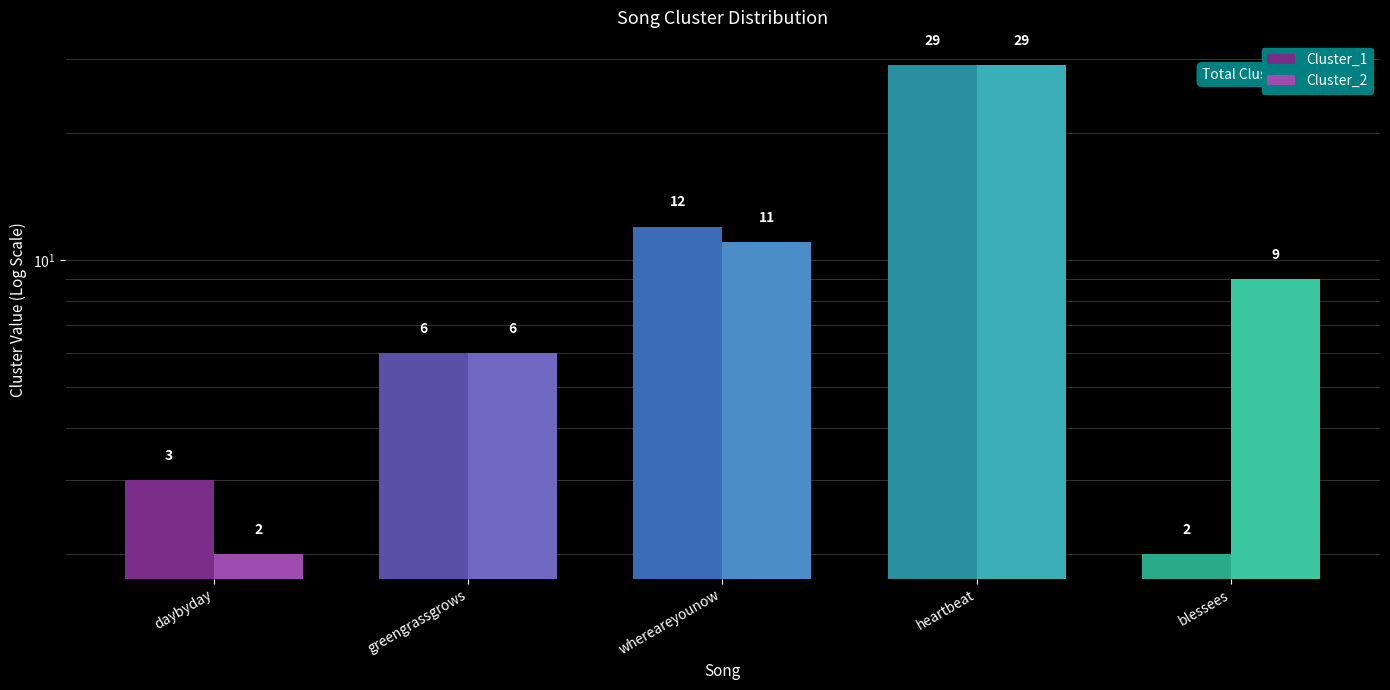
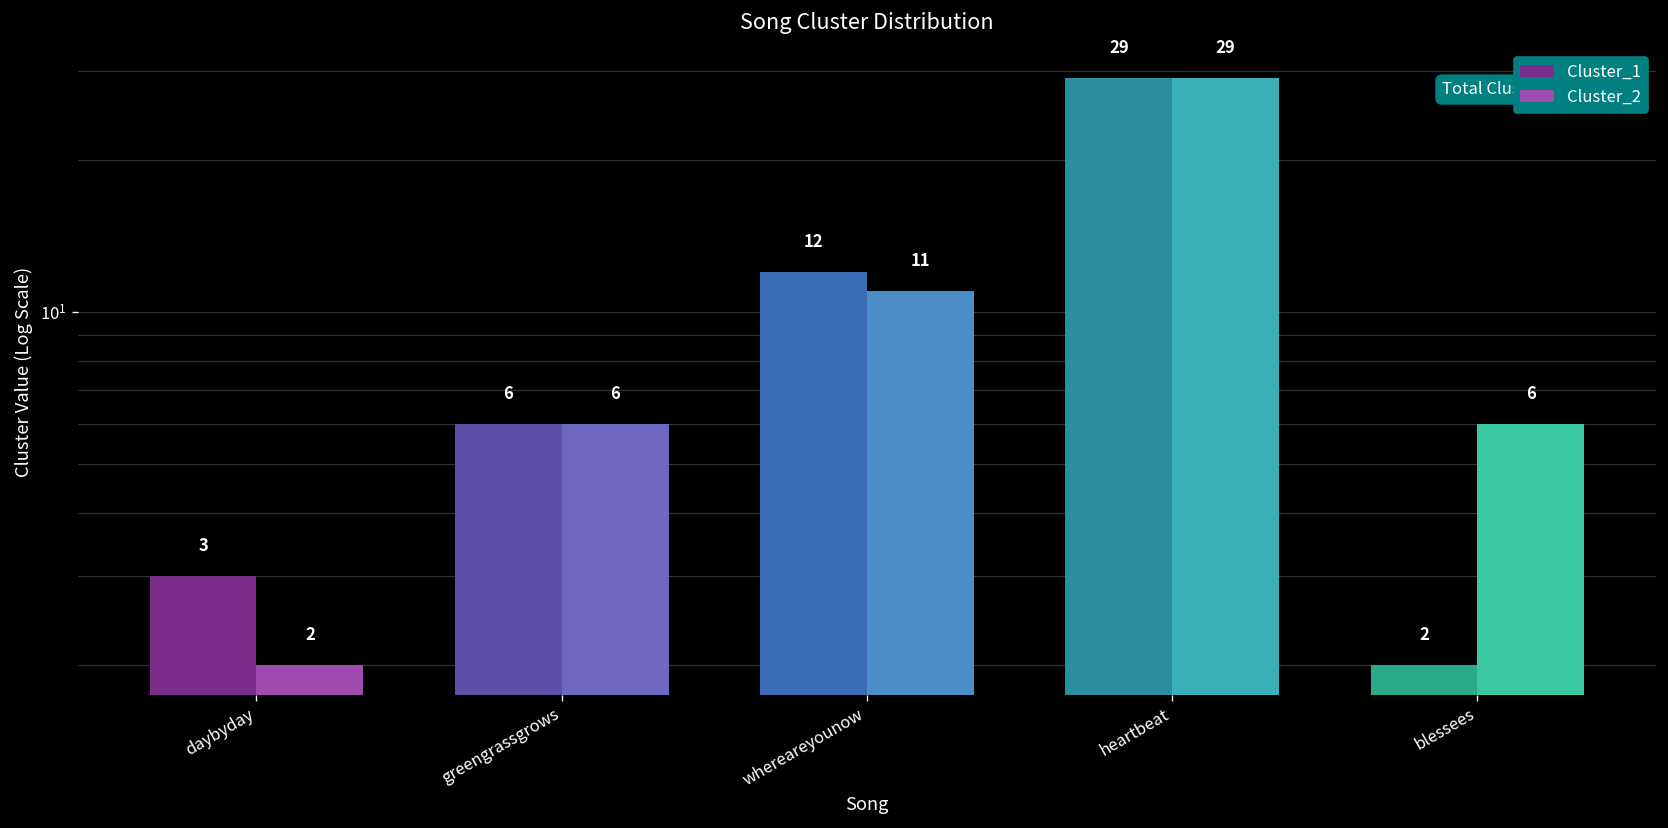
  {
    "Cluster_1": {
      "daybyday": 3,
      "greengrassgrows": 6,
      "whereareyounow": 12,
      "heartbeat": 29,
      "blessees": 2
    },
    "Cluster_2": {
      "daybyday": 2,
      "greengrassgrows": 6,
      "whereareyounow": 11,
      "heartbeat": 29,
-     "blessees": 9
+     "blessees": 6
    }
  }
